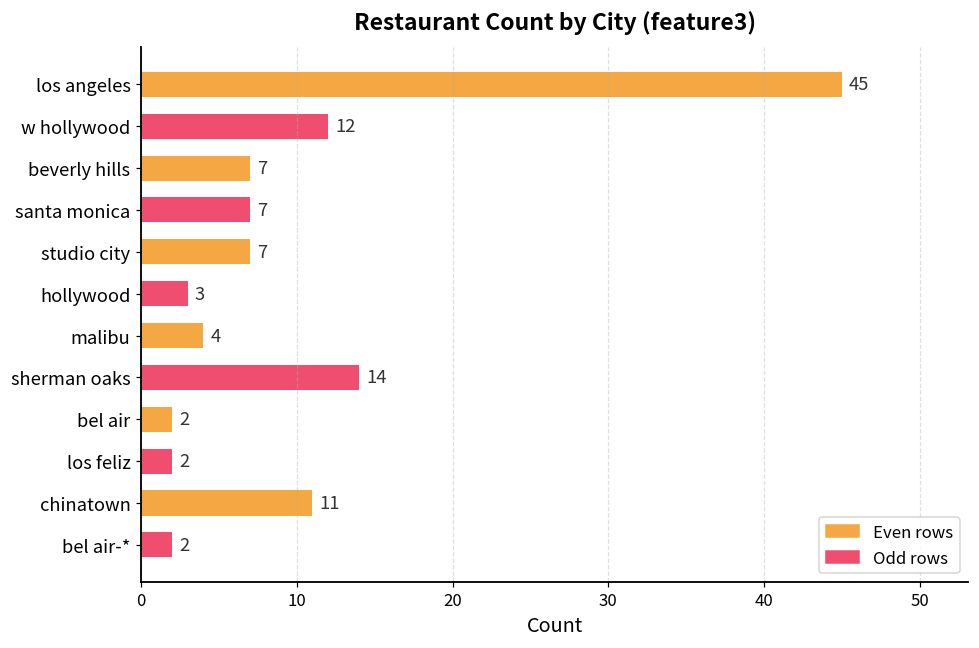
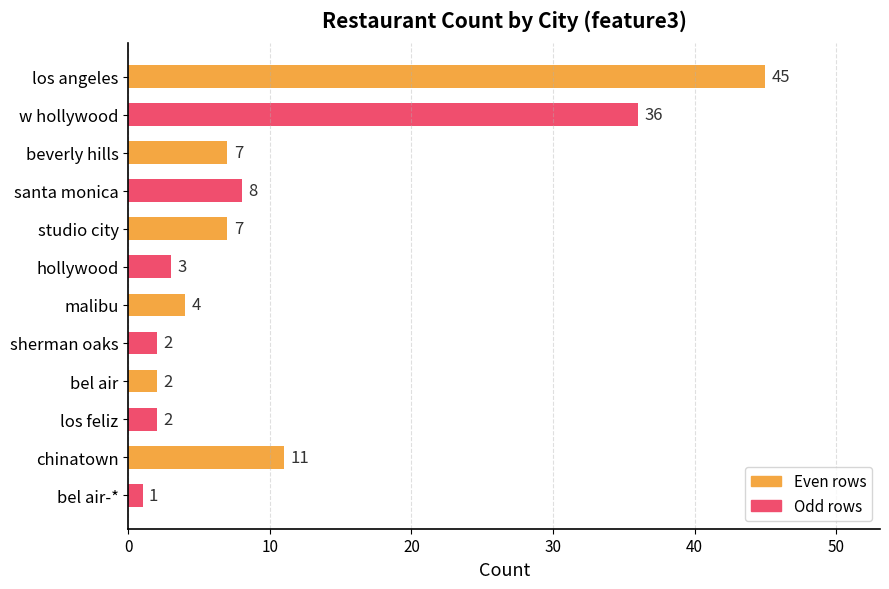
  {
    "los angeles": 45,
-   "w hollywood": 12,
+   "w hollywood": 36,
    "beverly hills": 7,
-   "santa monica": 7,
+   "santa monica": 8,
    "studio city": 7,
    "hollywood": 3,
    "malibu": 4,
-   "sherman oaks": 14,
+   "sherman oaks": 2,
    "bel air": 2,
    "los feliz": 2,
    "chinatown": 11,
-   "bel air-*": 2
+   "bel air-*": 1
  }
